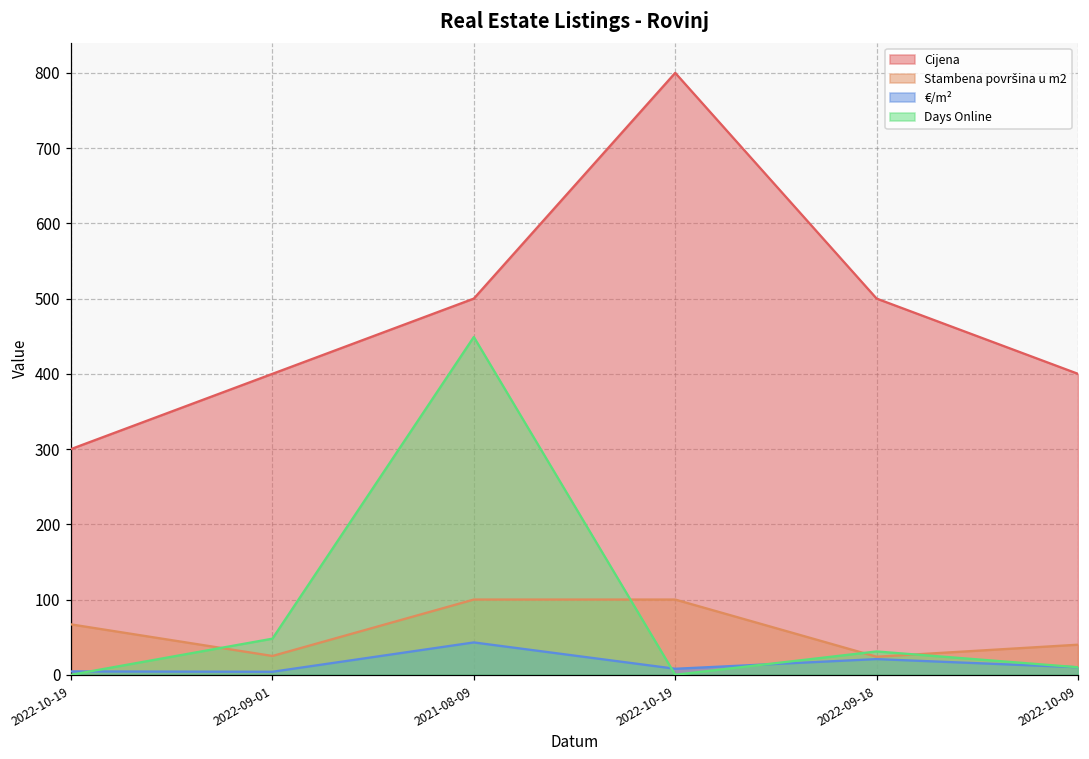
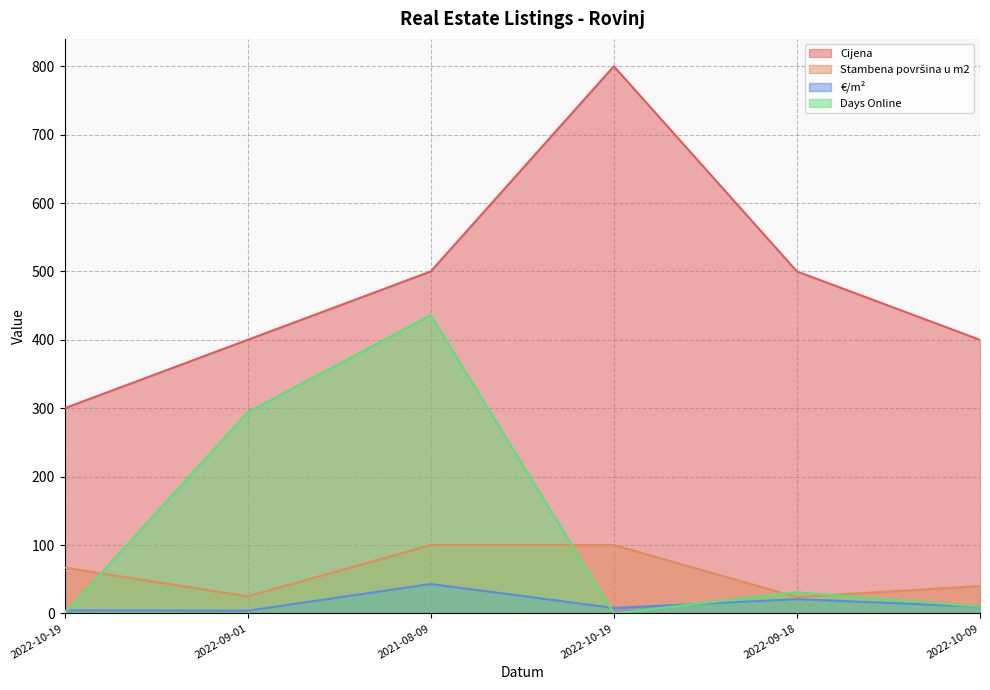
  {
    "€/m²": {
      "2022-09-01": 0,
      "2021-08-09": 40
    },
    "Days Online": {
-     "2022-09-01": 50,
-     "2021-08-09": 450,
+     "2022-09-01": 290,
+     "2021-08-09": 440,
      "2022-09-18": 30
    }
  }
